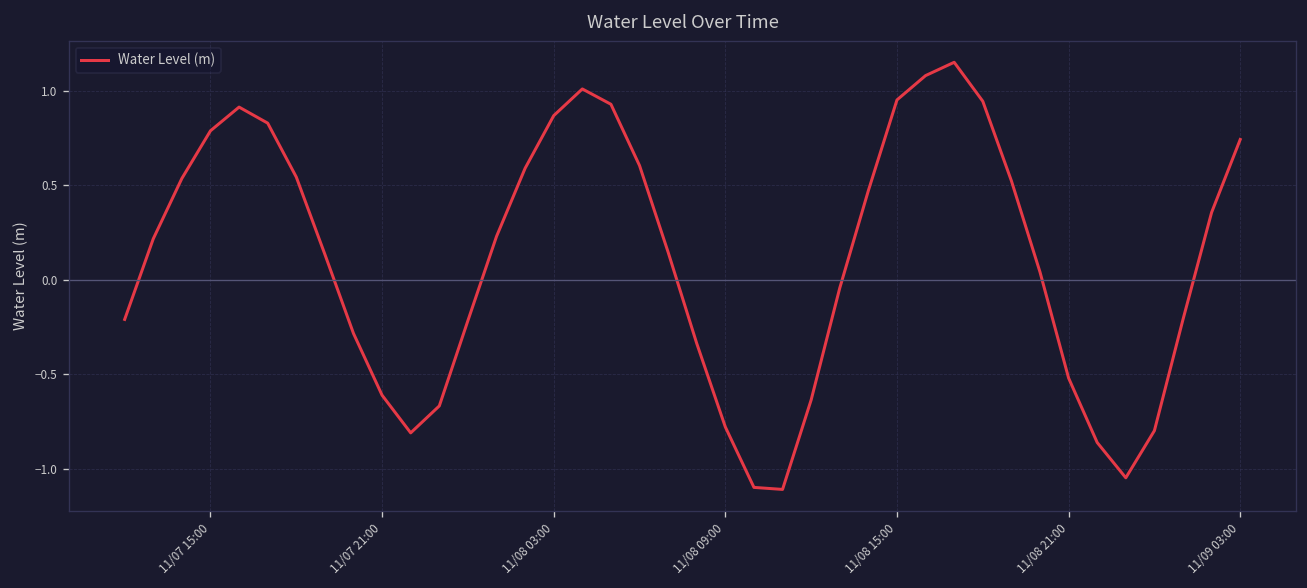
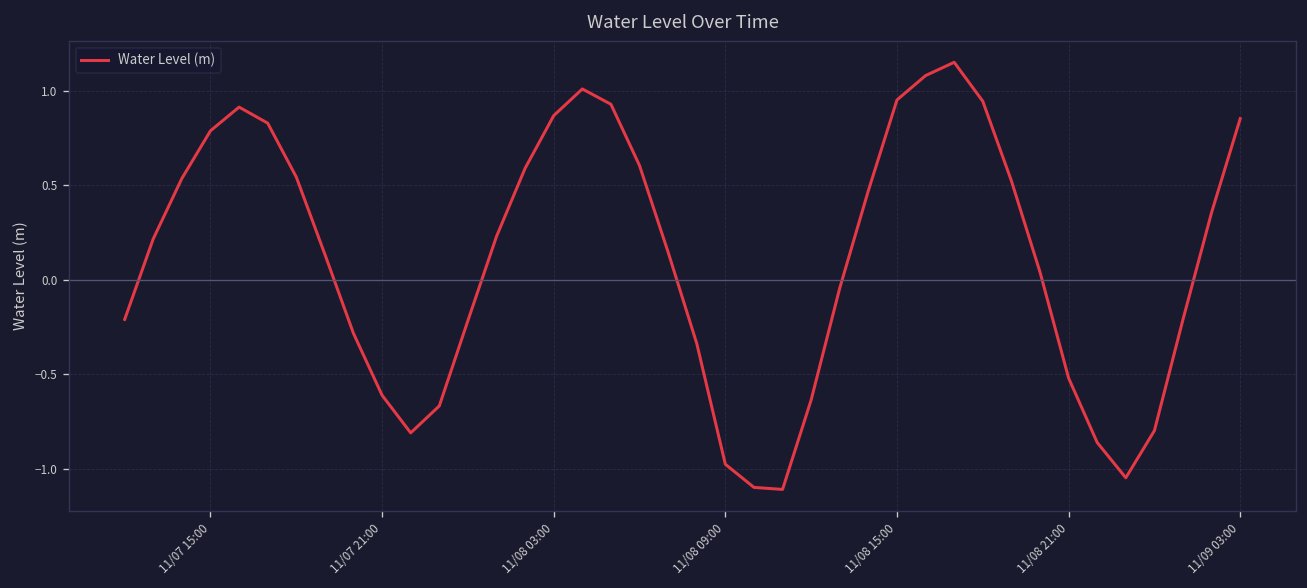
  {
    "11/07 15:00": 0.79,
    "11/07 21:00": -0.61,
    "11/08 03:00": 0.87,
-   "11/08 09:00": -0.78,
+   "11/08 09:00": -0.98,
    "11/08 15:00": 0.95,
    "11/08 21:00": -0.52,
-   "11/09 03:00": 0.74
+   "11/09 03:00": 0.85
  }
